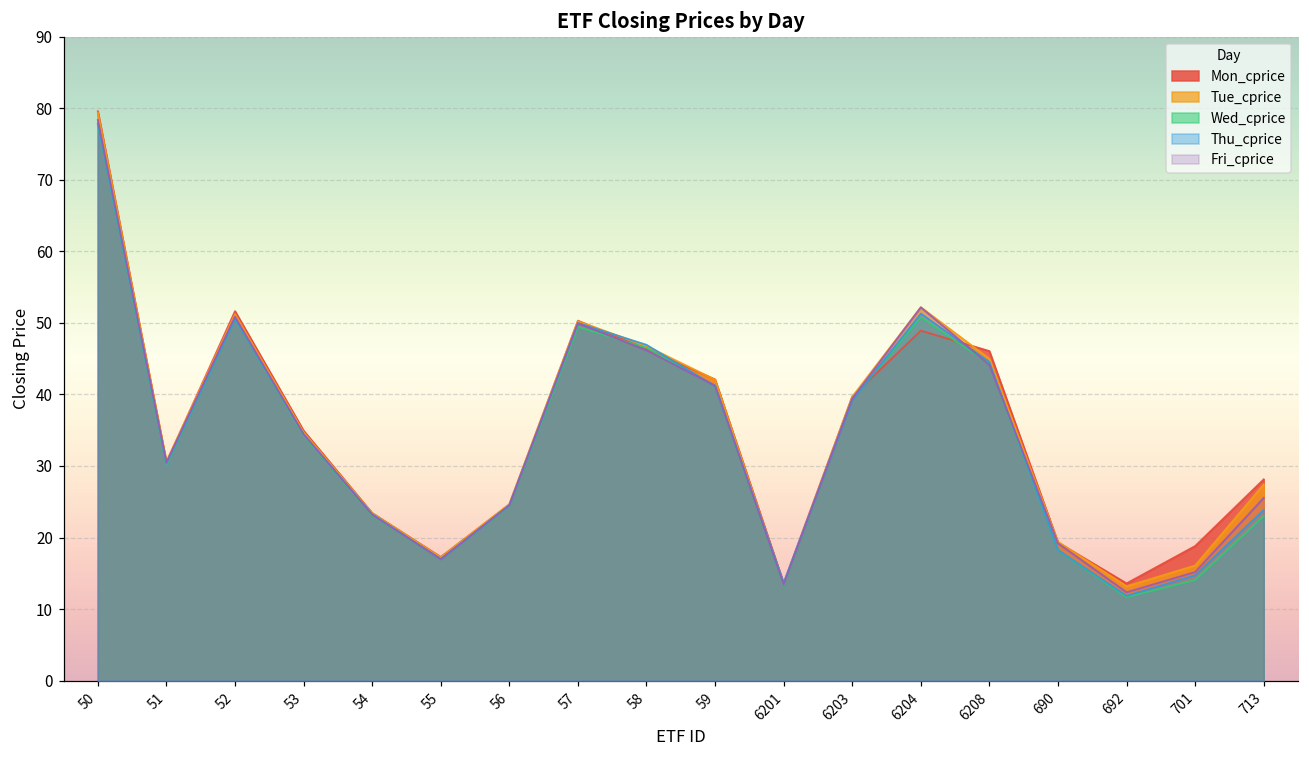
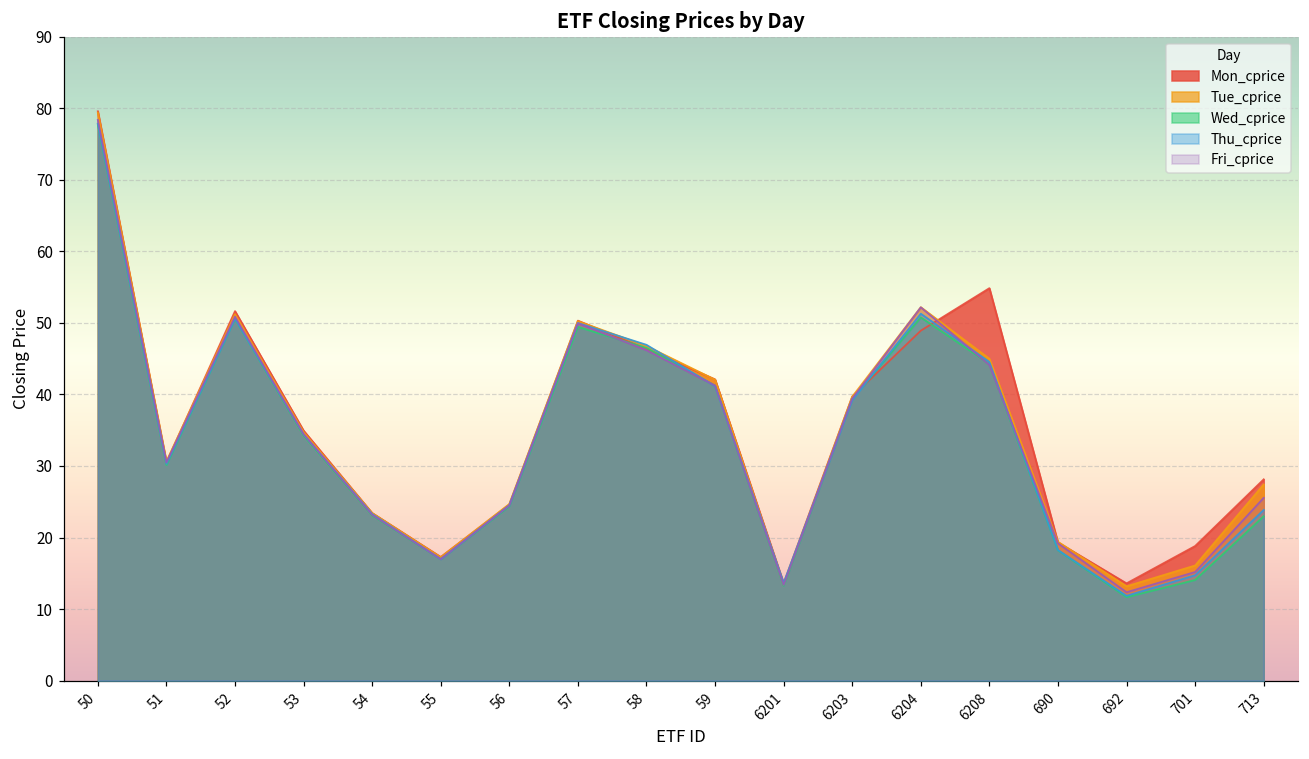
  {
    "Mon_cprice": {
      "52": 52,
      "6204": 49,
-     "6208": 46,
+     "6208": 55,
      "692": 14,
      "701": 19,
      "713": 28
    },
    "Tue_cprice": {
      "6208": 45,
      "692": 13,
      "701": 16,
      "713": 27
    },
    "Wed_cprice": {
      "57": 49,
      "6204": 51,
      "701": 14,
      "713": 23
    },
    "Thu_cprice": {
      "6204": 51,
      "701": 15,
      "713": 24
    },
    "Fri_cprice": {
      "50": 78,
      "692": 12,
      "701": 15,
      "713": 26
    }
  }
